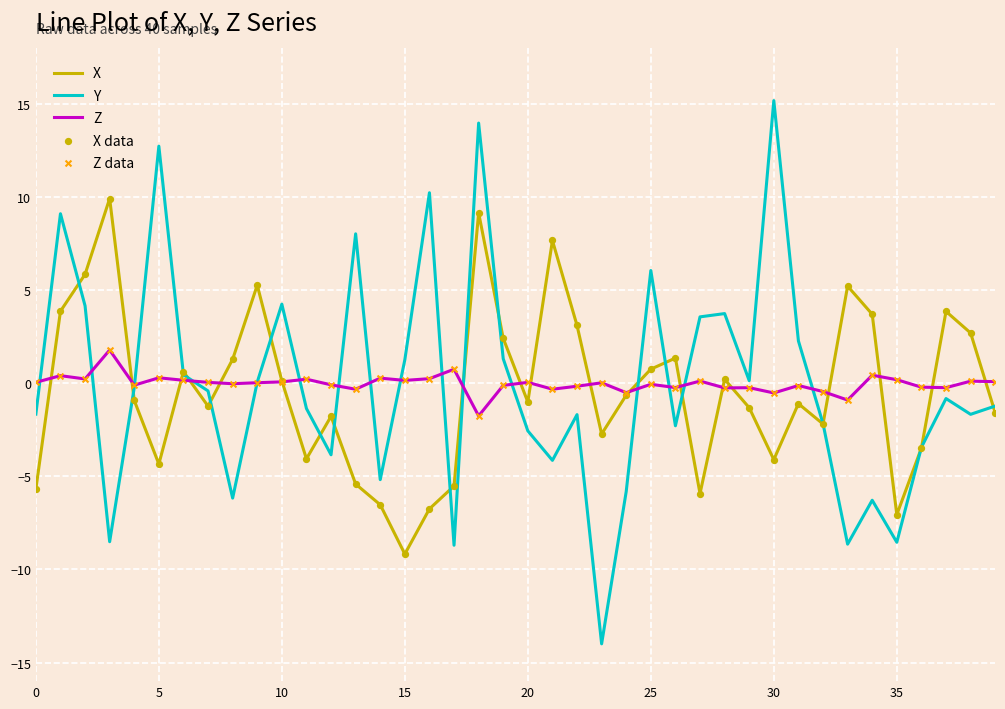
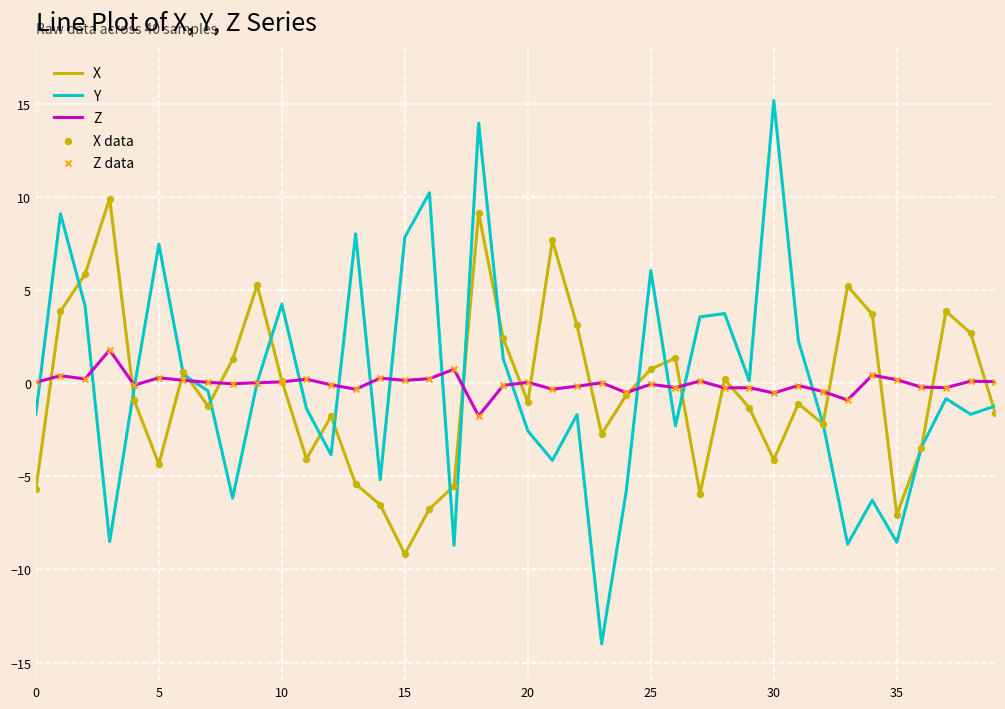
  {
    "Y": {
      "0": -1.7,
-     "5": 12.7,
+     "5": 7.5,
      "10": 4.3,
-     "15": 1.3,
+     "15": 7.9,
      "20": -2.6,
      "25": 6.1,
      "30": 15.2,
      "35": -8.5
    }
  }
